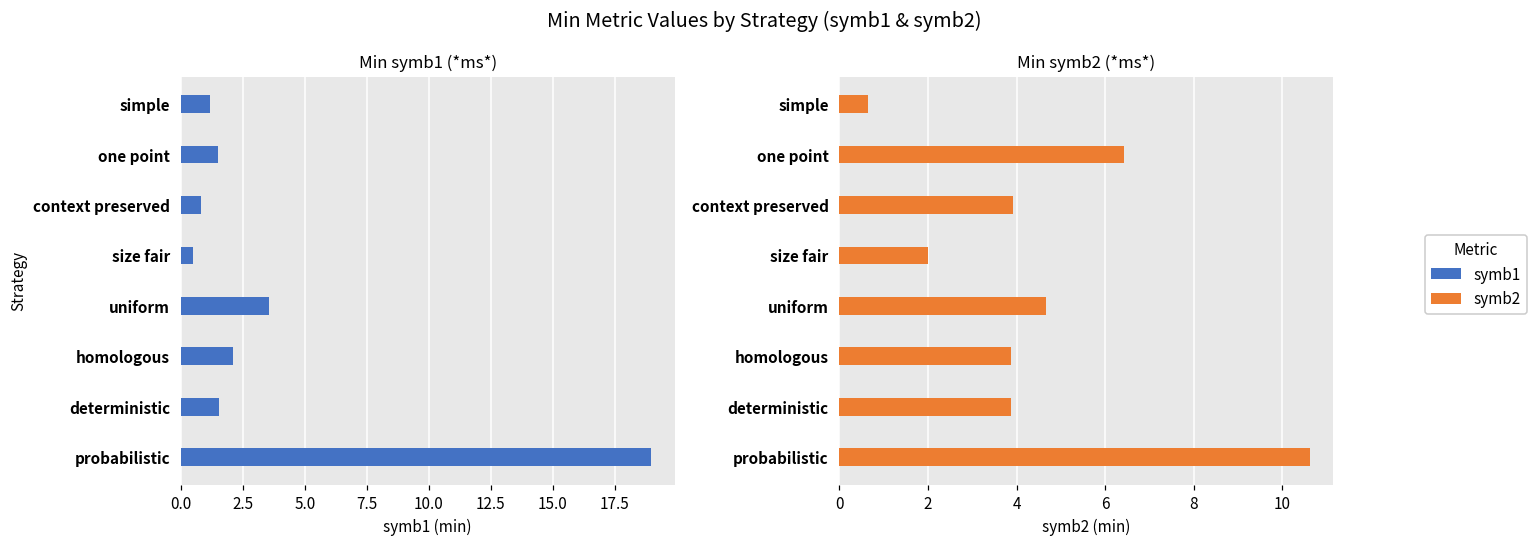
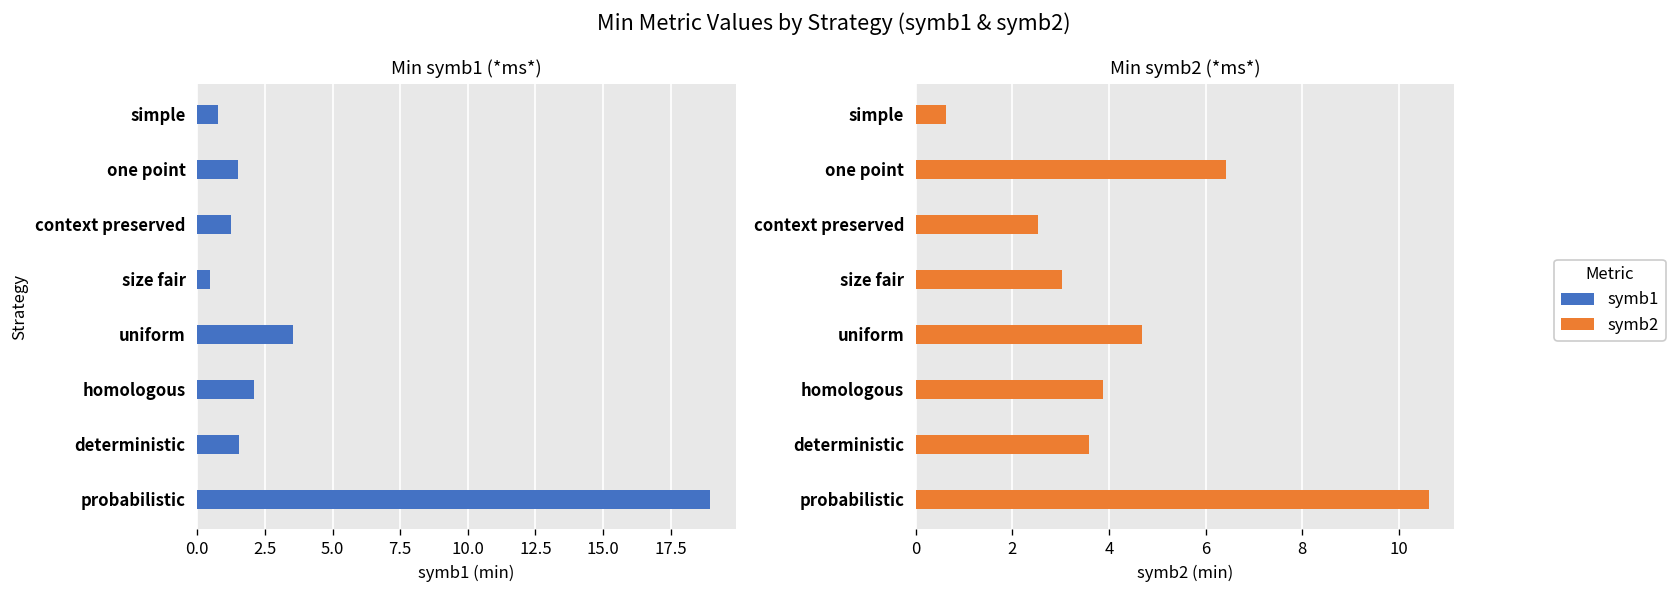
  {
    "Min symb1 (*ms*)": {
-     "simple": 1.2,
+     "simple": 0.8,
      "one point": 1.5,
-     "context preserved": 0.8,
+     "context preserved": 1.2,
      "size fair": 0.5,
      "uniform": 3.5,
      "homologous": 2.1,
      "deterministic": 1.5,
      "probabilistic": 19.0
    },
    "Min symb2 (*ms*)": {
      "simple": 0.6,
      "one point": 6.4,
-     "context preserved": 3.9,
-     "size fair": 2.0,
+     "context preserved": 2.5,
+     "size fair": 3.0,
      "uniform": 4.7,
      "homologous": 3.9,
-     "deterministic": 3.9,
+     "deterministic": 3.6,
      "probabilistic": 10.6
    }
  }
